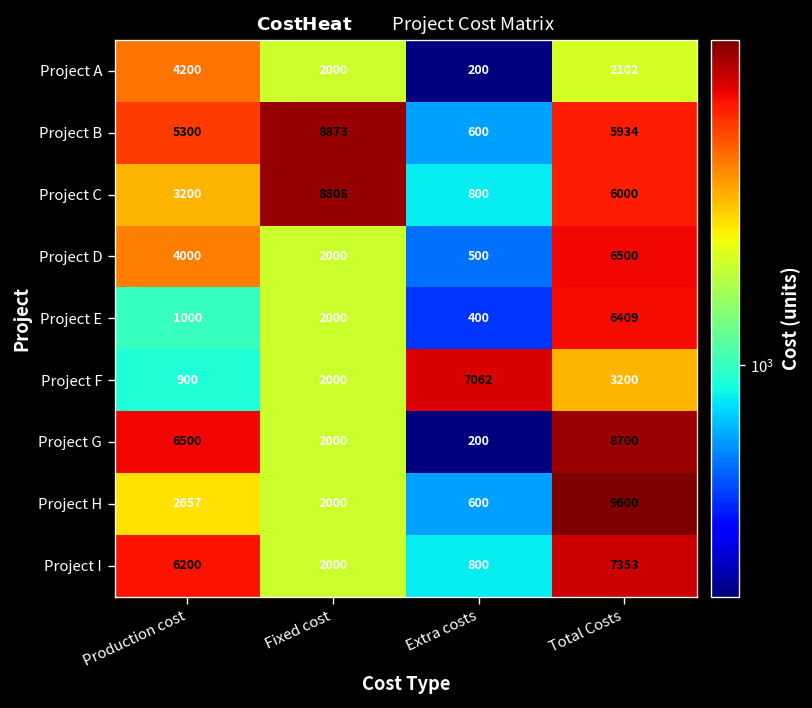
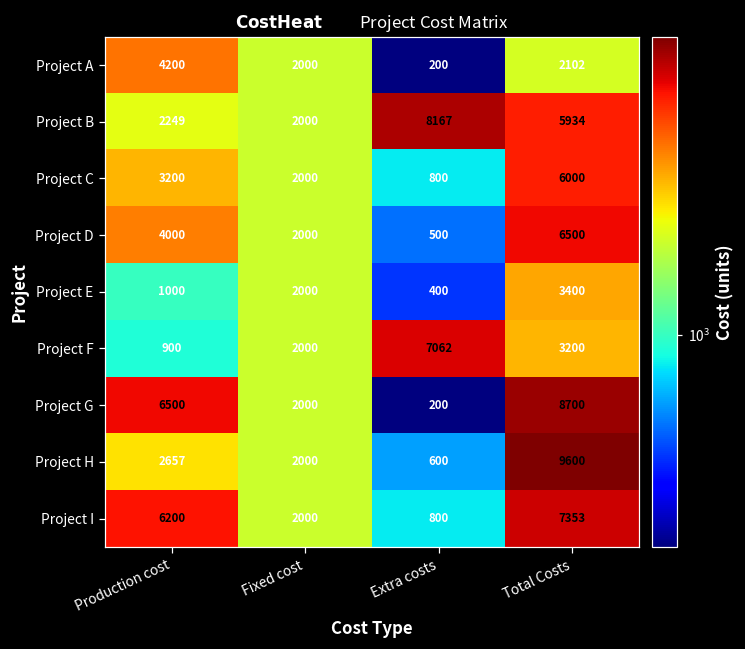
  {
    "Project A": {
      "Production cost": 4200,
      "Fixed cost": 2000,
      "Extra costs": 200,
      "Total Costs": 2102
    },
    "Project B": {
-     "Production cost": 5300,
-     "Fixed cost": 8873,
-     "Extra costs": 600,
+     "Production cost": 2249,
+     "Fixed cost": 2000,
+     "Extra costs": 8167,
      "Total Costs": 5934
    },
    "Project C": {
      "Production cost": 3200,
-     "Fixed cost": 8808,
+     "Fixed cost": 2000,
      "Extra costs": 800,
      "Total Costs": 6000
    },
    "Project D": {
      "Production cost": 4000,
      "Fixed cost": 2000,
      "Extra costs": 500,
      "Total Costs": 6500
    },
    "Project E": {
      "Production cost": 1000,
      "Fixed cost": 2000,
      "Extra costs": 400,
-     "Total Costs": 6409
+     "Total Costs": 3400
    },
    "Project F": {
      "Production cost": 900,
      "Fixed cost": 2000,
      "Extra costs": 7062,
      "Total Costs": 3200
    },
    "Project G": {
      "Production cost": 6500,
      "Fixed cost": 2000,
      "Extra costs": 200,
      "Total Costs": 8700
    },
    "Project H": {
      "Production cost": 2657,
      "Fixed cost": 2000,
      "Extra costs": 600,
      "Total Costs": 9600
    },
    "Project I": {
      "Production cost": 6200,
      "Fixed cost": 2000,
      "Extra costs": 800,
      "Total Costs": 7353
    }
  }
